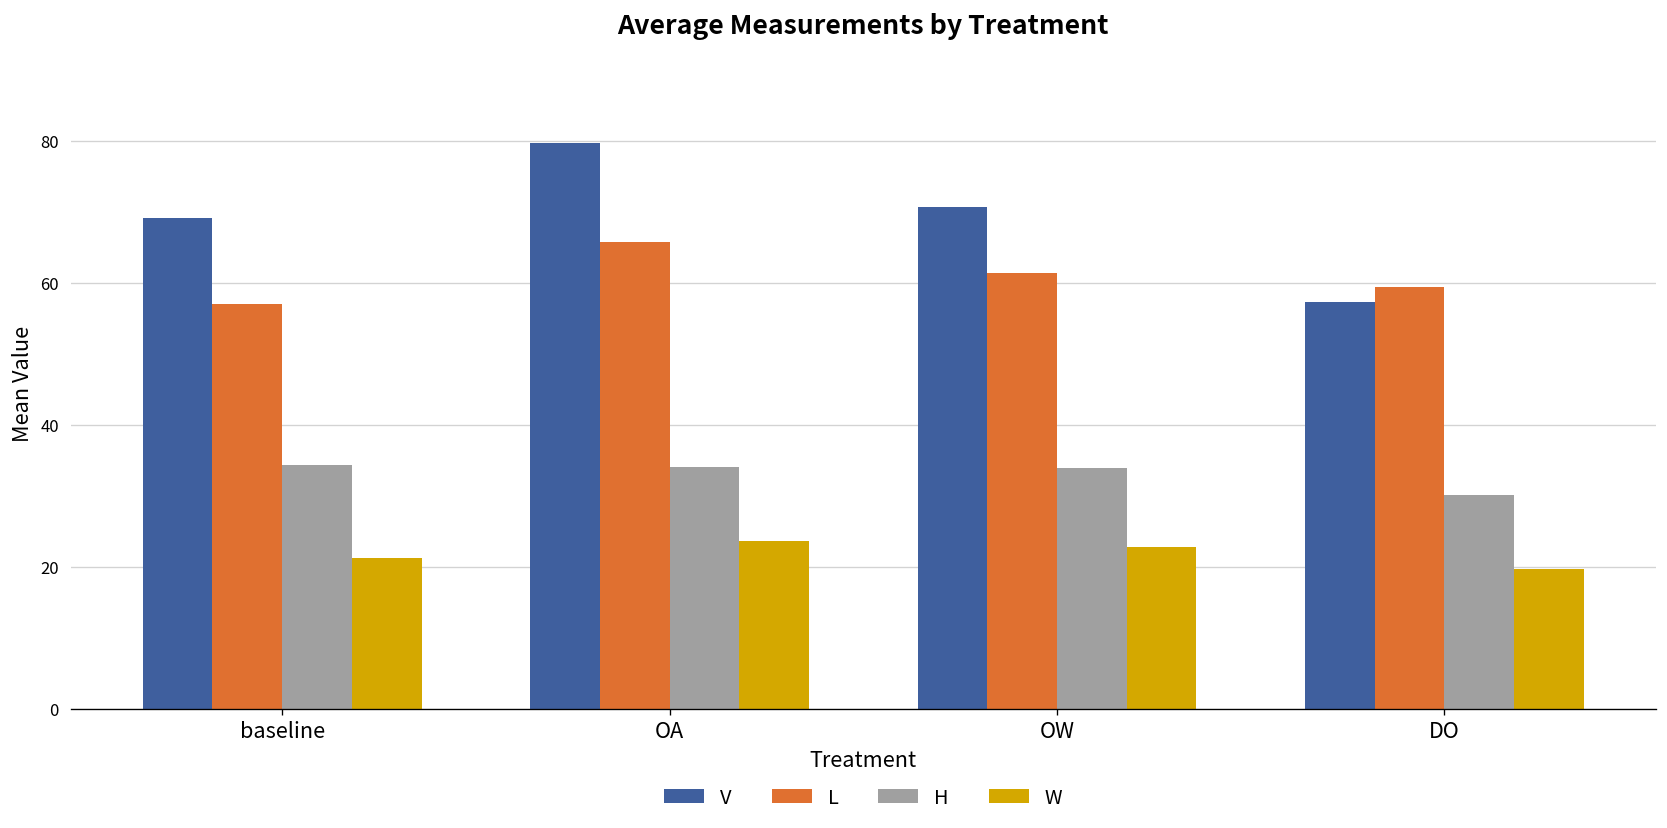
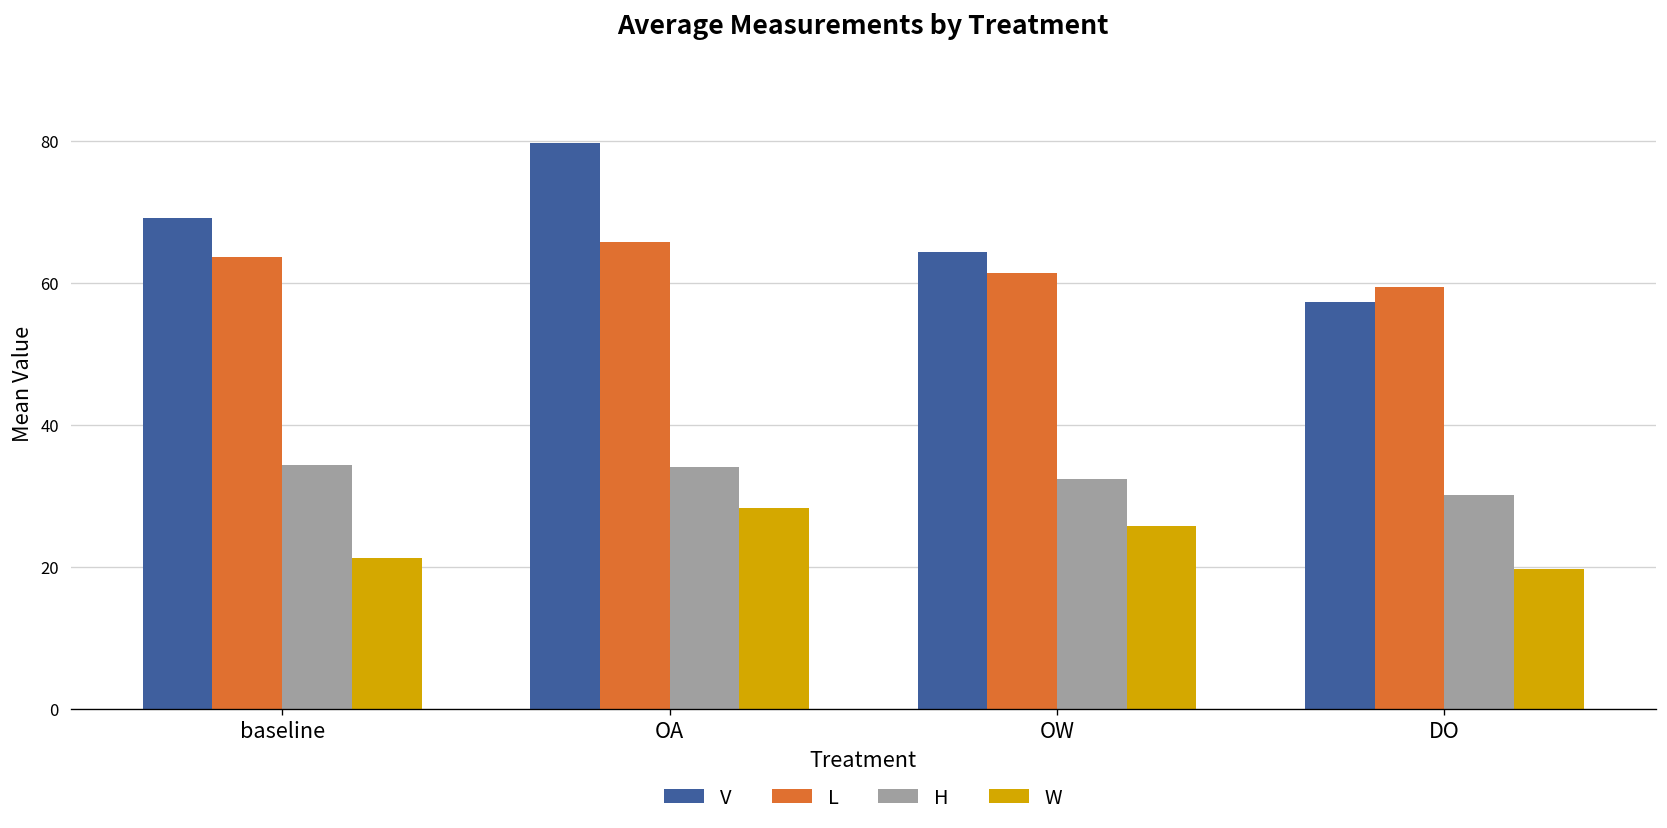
  {
    "V": {
      "baseline": 69,
      "OA": 80,
-     "OW": 71,
+     "OW": 64,
      "DO": 57
    },
    "L": {
-     "baseline": 57,
+     "baseline": 64,
      "OA": 66,
      "OW": 61,
      "DO": 59
    },
    "H": {
      "baseline": 34,
      "OA": 34,
-     "OW": 34,
+     "OW": 32,
      "DO": 30
    },
    "W": {
      "baseline": 21,
-     "OA": 24,
-     "OW": 23,
+     "OA": 28,
+     "OW": 26,
      "DO": 20
    }
  }
